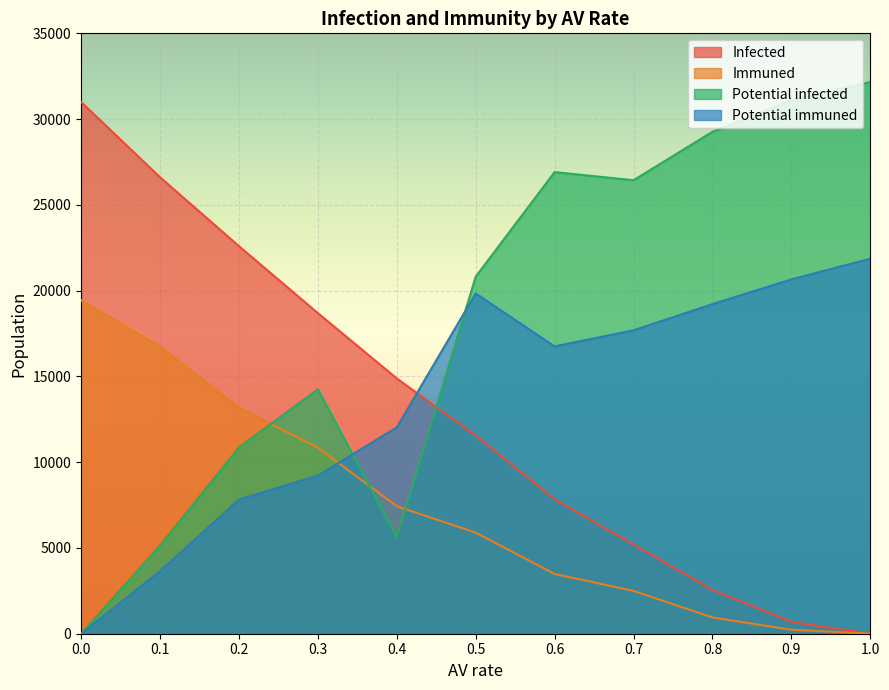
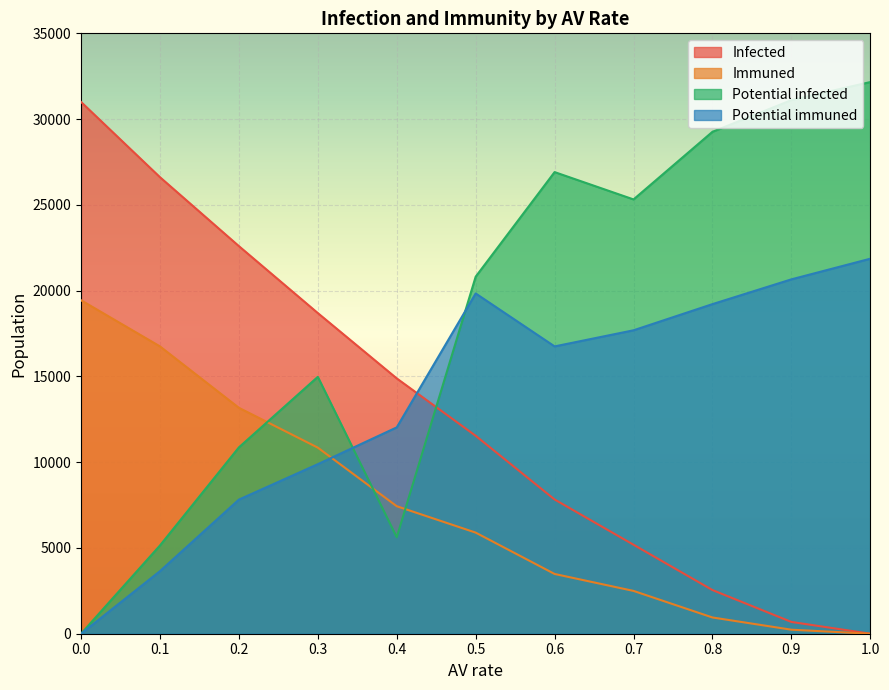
  {
    "Potential infected": {
      "0.1": 5100,
      "0.2": 10900,
-     "0.3": 14200,
+     "0.3": 15000,
      "0.4": 5600,
      "0.5": 20800,
      "0.6": 26900,
-     "0.7": 26400,
+     "0.7": 25300,
      "0.8": 29300,
      "1.0": 32200
    },
    "Potential immuned": {
      "0.1": 3600,
      "0.2": 7800,
-     "0.3": 9200,
+     "0.3": 9900,
      "0.4": 12000,
      "0.5": 19800,
      "0.6": 16700,
      "0.7": 17700,
      "0.8": 19200,
      "0.9": 20700,
      "1.0": 21900
    }
  }
